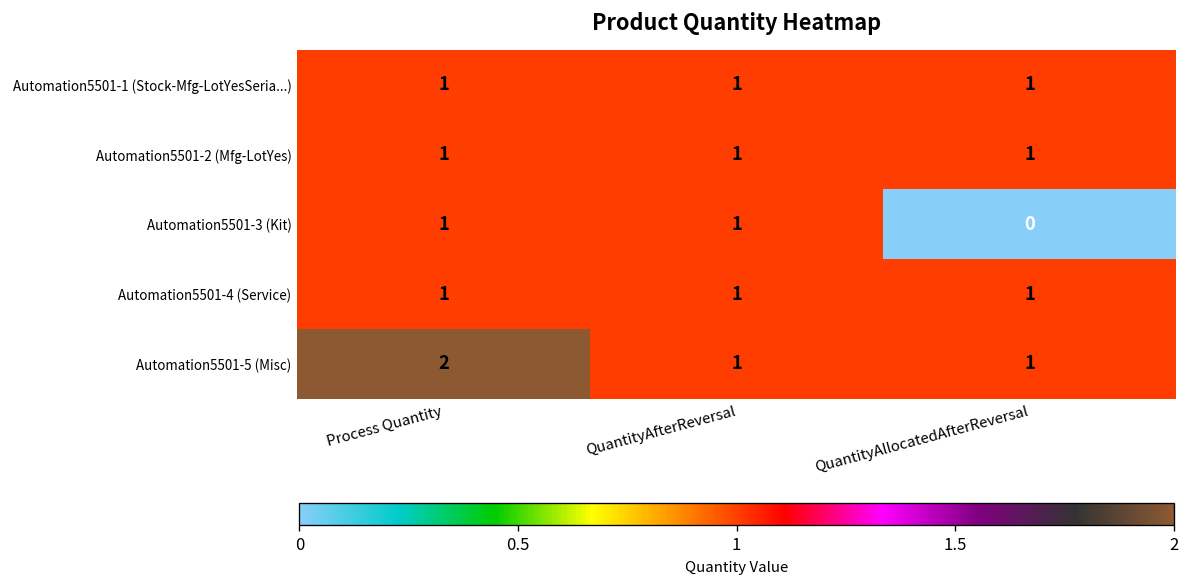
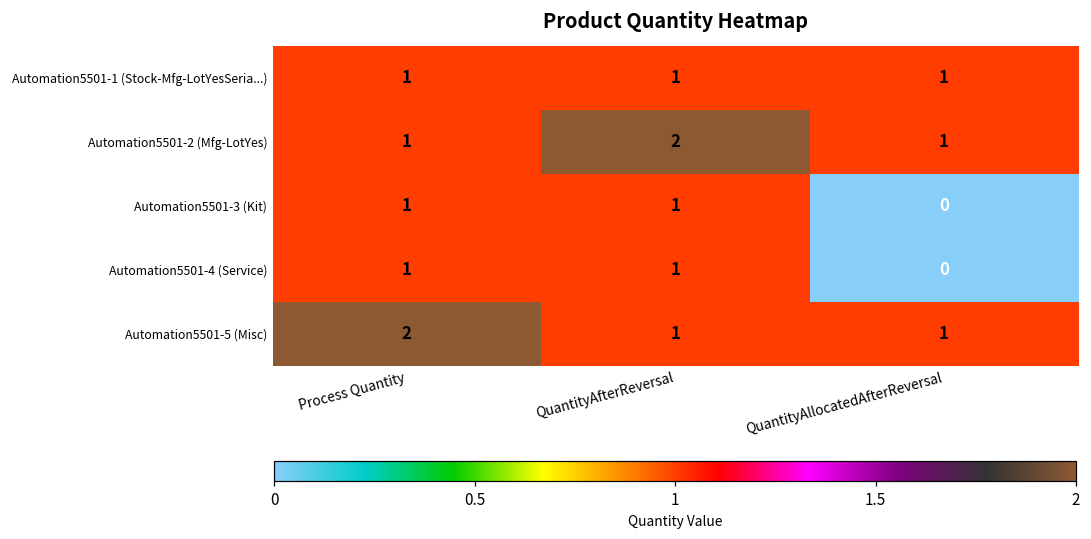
  {
    "Automation5501-1 (Stock-Mfg-LotYesSeria...)": {
      "Process Quantity": 1,
      "QuantityAfterReversal": 1,
      "QuantityAllocatedAfterReversal": 1
    },
    "Automation5501-2 (Mfg-LotYes)": {
      "Process Quantity": 1,
-     "QuantityAfterReversal": 1,
+     "QuantityAfterReversal": 2,
      "QuantityAllocatedAfterReversal": 1
    },
    "Automation5501-3 (Kit)": {
      "Process Quantity": 1,
      "QuantityAfterReversal": 1,
      "QuantityAllocatedAfterReversal": 0
    },
    "Automation5501-4 (Service)": {
      "Process Quantity": 1,
      "QuantityAfterReversal": 1,
-     "QuantityAllocatedAfterReversal": 1
+     "QuantityAllocatedAfterReversal": 0
    },
    "Automation5501-5 (Misc)": {
      "Process Quantity": 2,
      "QuantityAfterReversal": 1,
      "QuantityAllocatedAfterReversal": 1
    }
  }
